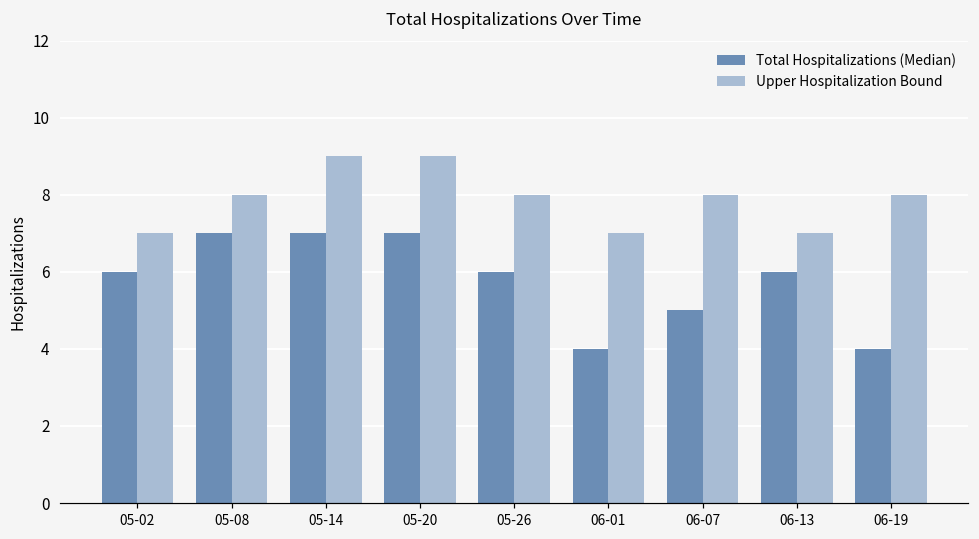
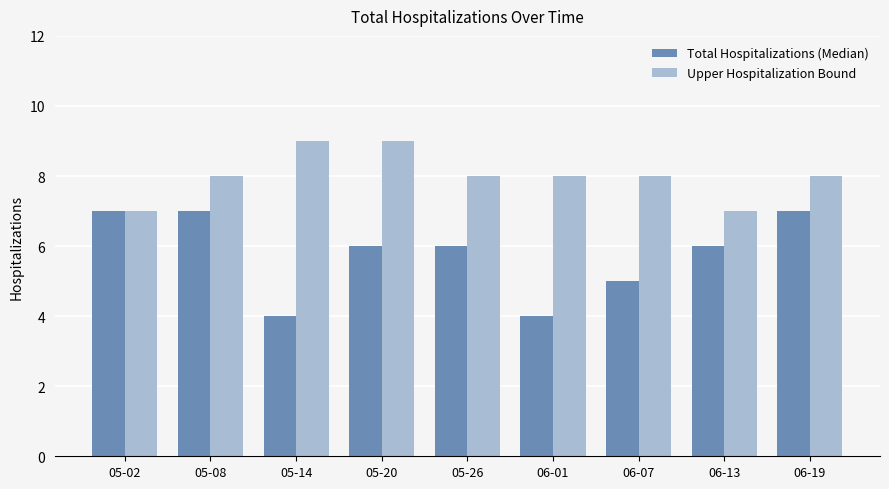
  {
    "Total Hospitalizations (Median)": {
-     "05-02": 6,
+     "05-02": 7,
      "05-08": 7,
-     "05-14": 7,
-     "05-20": 7,
+     "05-14": 4,
+     "05-20": 6,
      "05-26": 6,
      "06-01": 4,
      "06-07": 5,
      "06-13": 6,
-     "06-19": 4
+     "06-19": 7
    },
    "Upper Hospitalization Bound": {
      "05-02": 7,
      "05-08": 8,
      "05-14": 9,
      "05-20": 9,
      "05-26": 8,
-     "06-01": 7,
+     "06-01": 8,
      "06-07": 8,
      "06-13": 7,
      "06-19": 8
    }
  }
